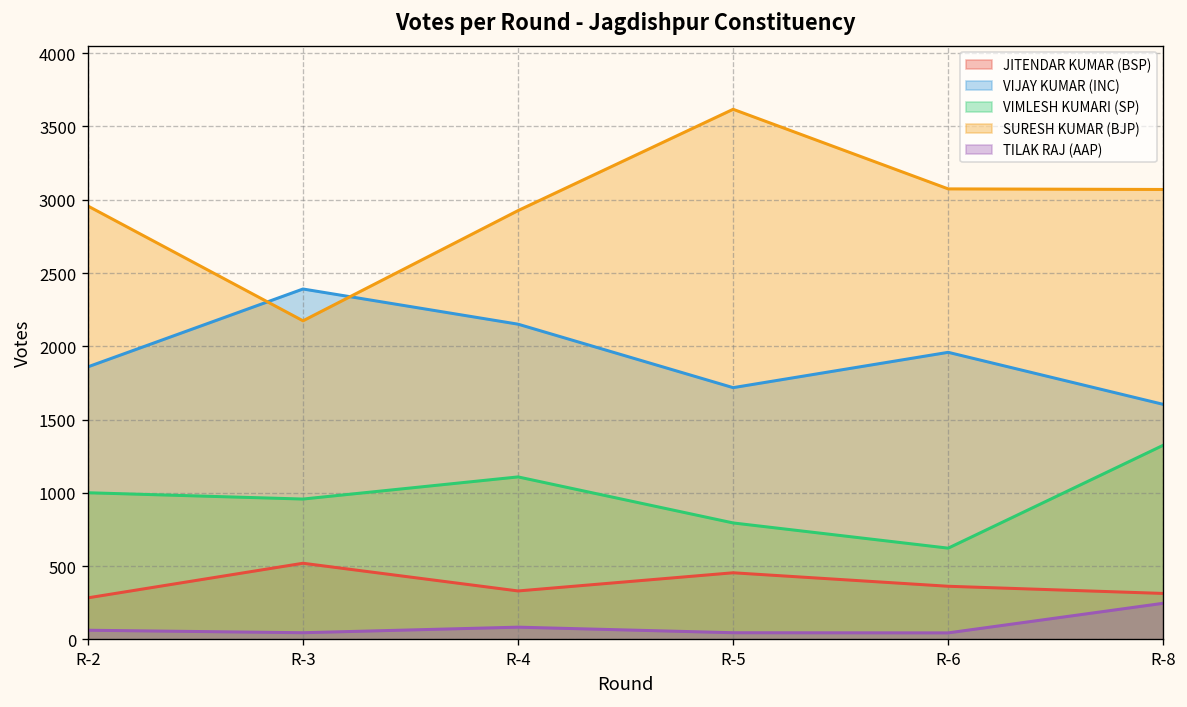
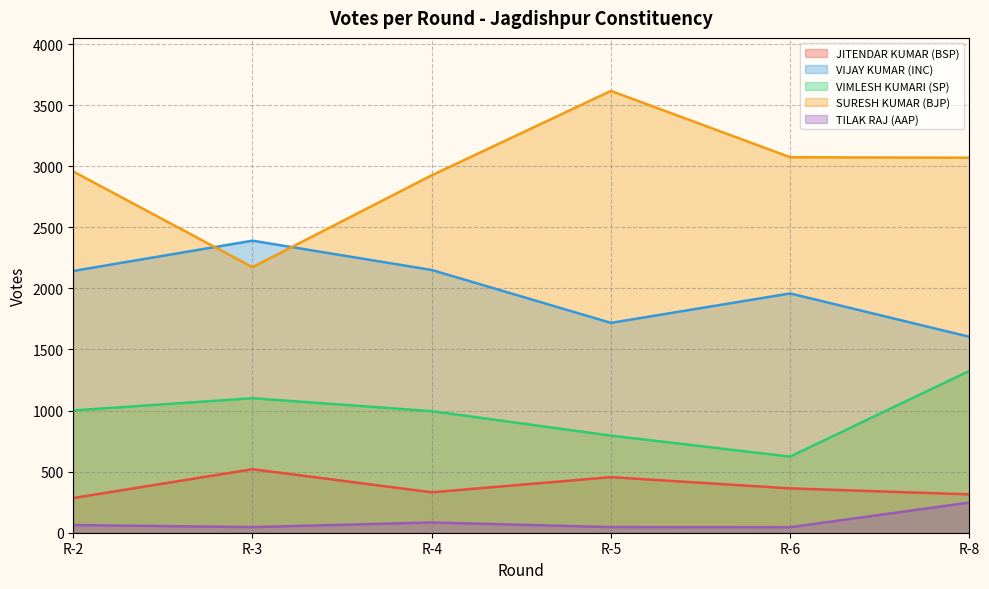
  {
    "VIJAY KUMAR (INC)": {
-     "R-2": 1860,
+     "R-2": 2140,
      "R-3": 2390,
      "R-4": 2150,
      "R-5": 1720,
      "R-6": 1960,
      "R-8": 1600
    },
    "VIMLESH KUMARI (SP)": {
      "R-2": 1000,
-     "R-3": 960,
-     "R-4": 1110,
+     "R-3": 1100,
+     "R-4": 1000,
      "R-5": 800,
      "R-6": 620,
      "R-8": 1330
    },
    "TILAK RAJ (AAP)": {
      "R-2": 60,
      "R-3": 50,
      "R-4": 80,
      "R-5": 50,
      "R-6": 50,
      "R-8": 250
    }
  }
